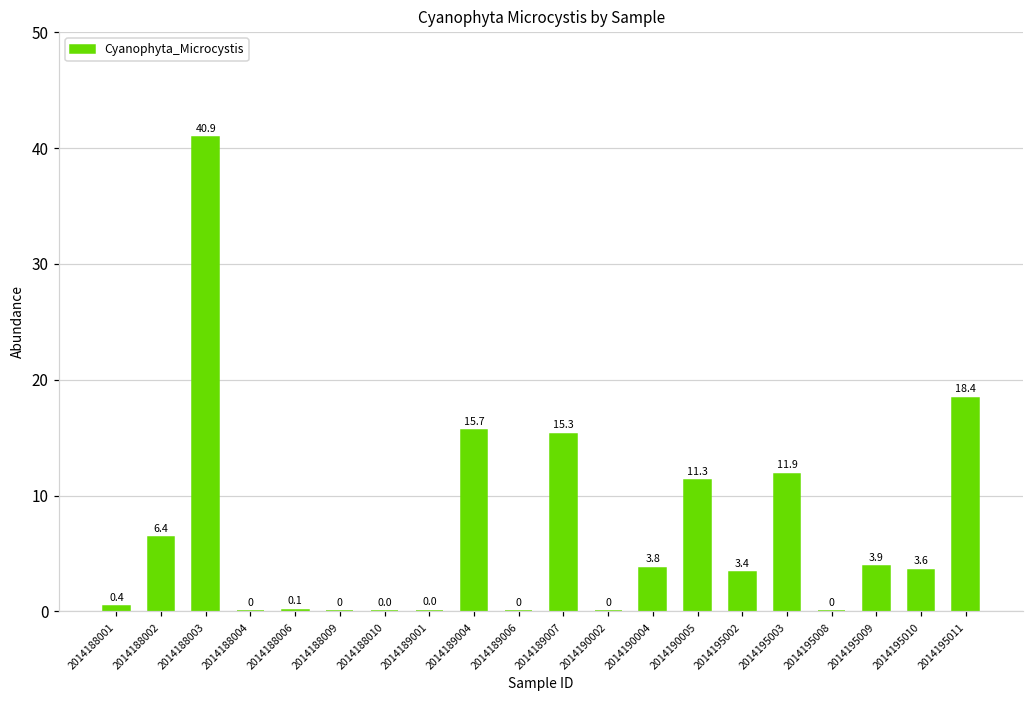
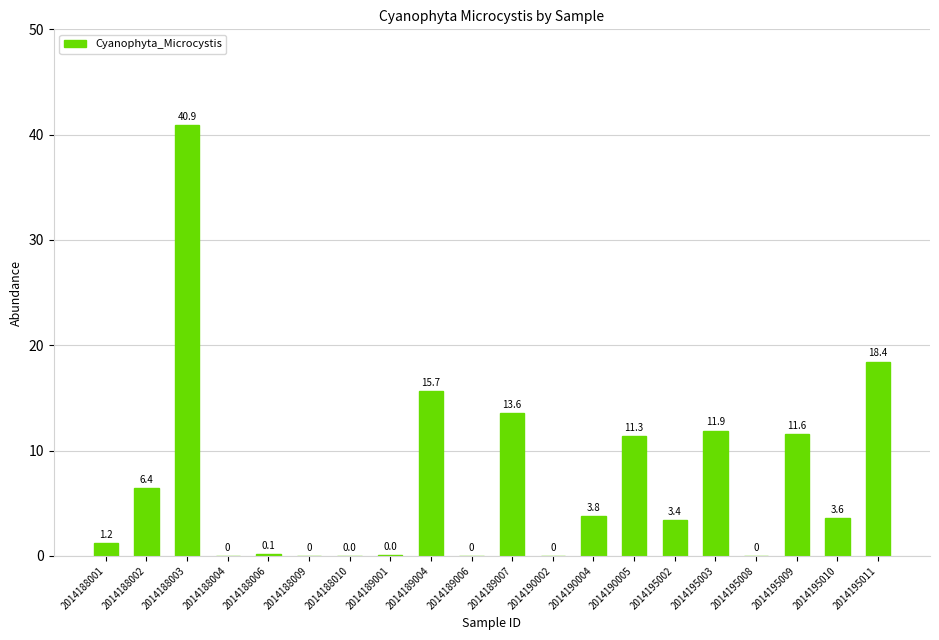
  {
-   "2014188001": 0.4,
+   "2014188001": 1.2,
    "2014188002": 6.4,
    "2014188003": 40.9,
    "2014188004": 0,
    "2014188006": 0.1,
    "2014188009": 0,
    "2014188010": 0.0,
    "2014189001": 0.0,
    "2014189004": 15.7,
    "2014189006": 0,
-   "2014189007": 15.3,
+   "2014189007": 13.6,
    "2014190002": 0,
    "2014190004": 3.8,
    "2014190005": 11.3,
    "2014195002": 3.4,
    "2014195003": 11.9,
    "2014195008": 0,
-   "2014195009": 3.9,
+   "2014195009": 11.6,
    "2014195010": 3.6,
    "2014195011": 18.4
  }
